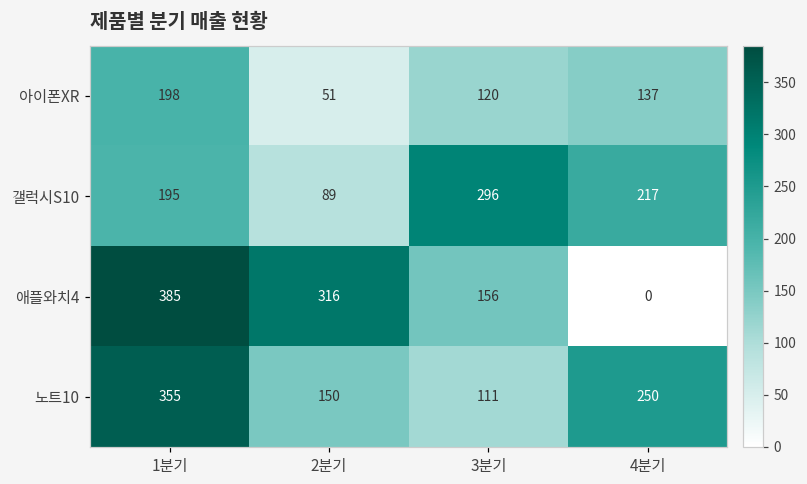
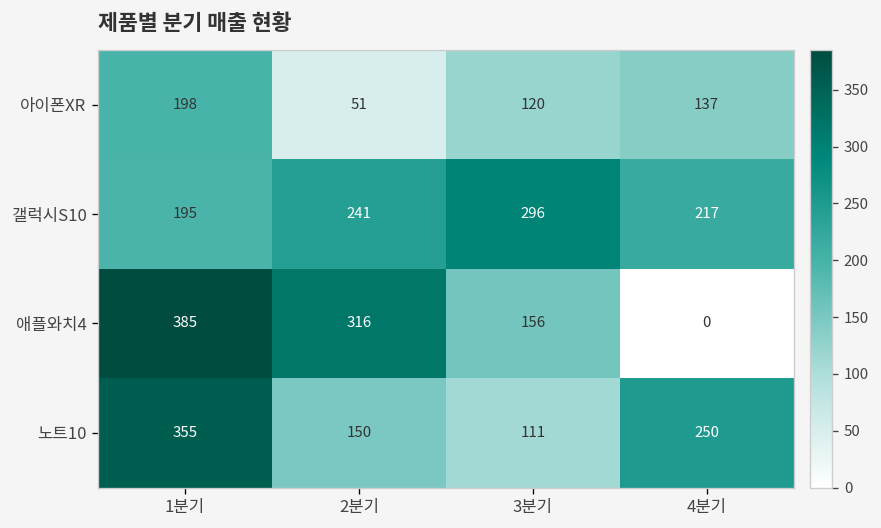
  {
    "아이폰XR": {
      "1분기": 198,
      "2분기": 51,
      "3분기": 120,
      "4분기": 137
    },
    "갤럭시S10": {
      "1분기": 195,
-     "2분기": 89,
+     "2분기": 241,
      "3분기": 296,
      "4분기": 217
    },
    "애플와치4": {
      "1분기": 385,
      "2분기": 316,
      "3분기": 156,
      "4분기": 0
    },
    "노트10": {
      "1분기": 355,
      "2분기": 150,
      "3분기": 111,
      "4분기": 250
    }
  }
